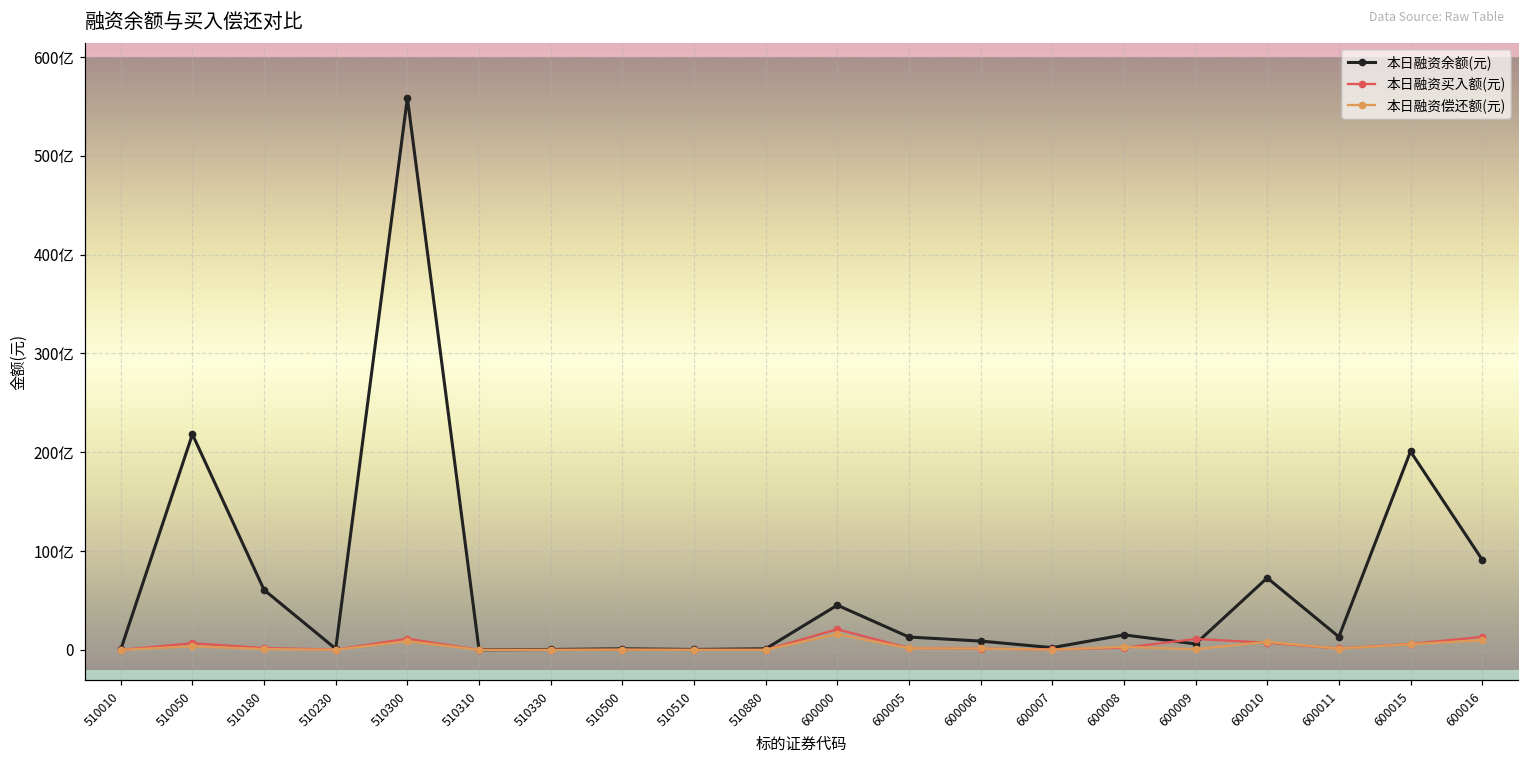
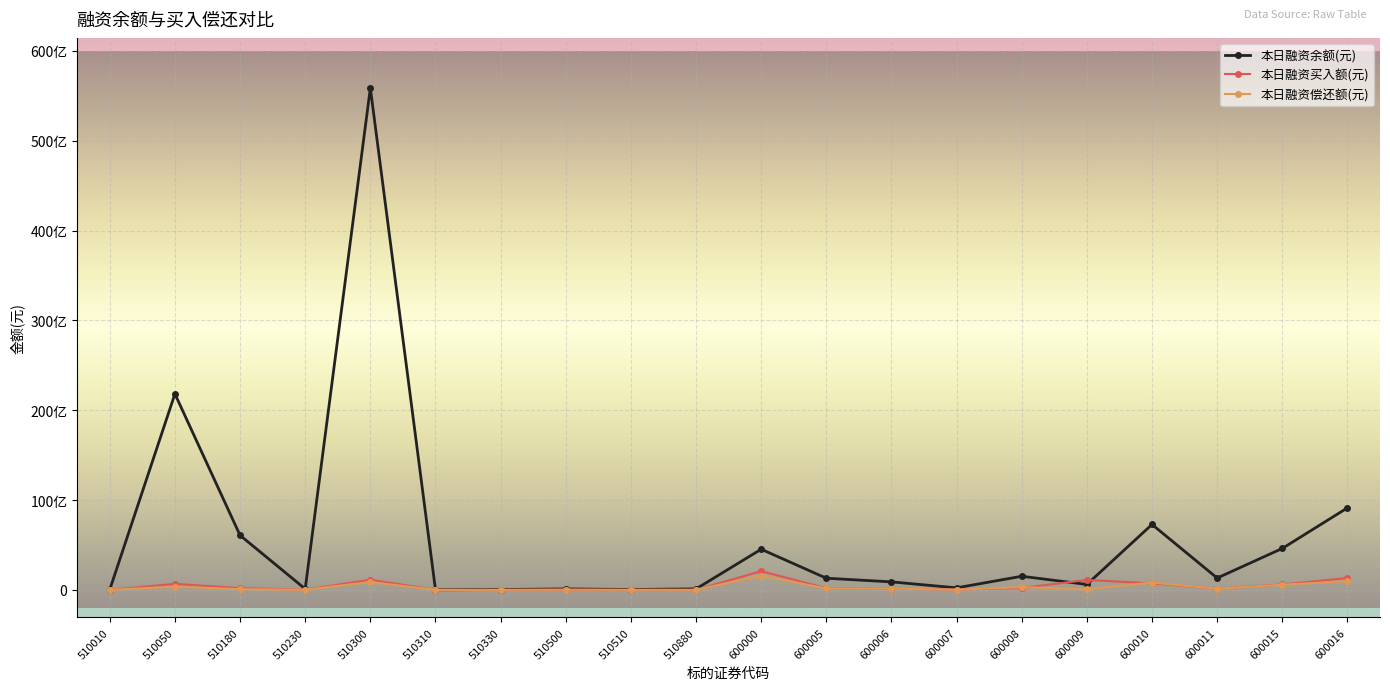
  {
    "本日融资余额(元)": {
      "510050": "220亿",
      "510180": "60亿",
      "510300": "560亿",
      "600000": "50亿",
      "600005": "10亿",
      "600006": "10亿",
      "600008": "20亿",
      "600009": "10亿",
      "600010": "70亿",
      "600011": "10亿",
-     "600015": "200亿",
+     "600015": "50亿",
      "600016": "90亿"
    },
    "本日融资买入额(元)": {
      "510050": "10亿",
      "600000": "20亿",
      "600009": "10亿",
      "600016": "10亿"
    },
    "本日融资偿还额(元)": {
      "510050": "0亿",
      "600000": "20亿",
      "600009": "0亿",
      "600016": "10亿"
    }
  }
